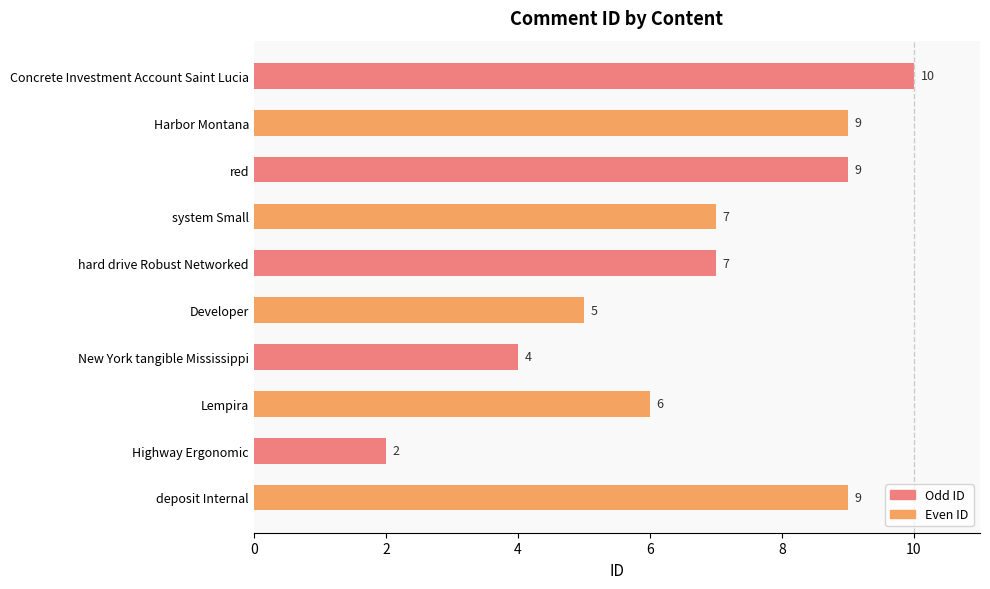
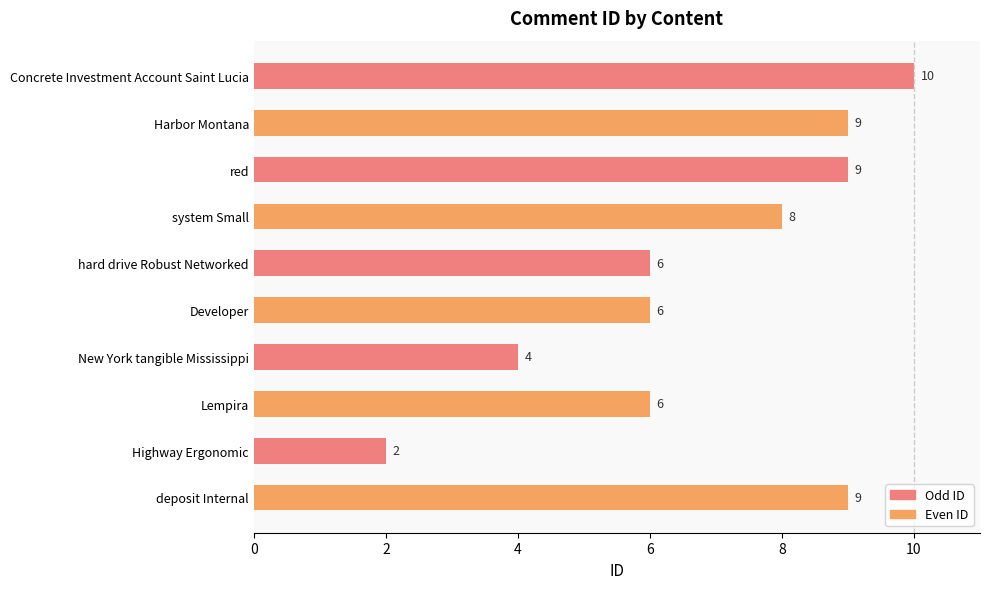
  {
    "Concrete Investment Account Saint Lucia": 10,
    "Harbor Montana": 9,
    "red": 9,
-   "system Small": 7,
-   "hard drive Robust Networked": 7,
-   "Developer": 5,
+   "system Small": 8,
+   "hard drive Robust Networked": 6,
+   "Developer": 6,
    "New York tangible Mississippi": 4,
    "Lempira": 6,
    "Highway Ergonomic": 2,
    "deposit Internal": 9
  }
